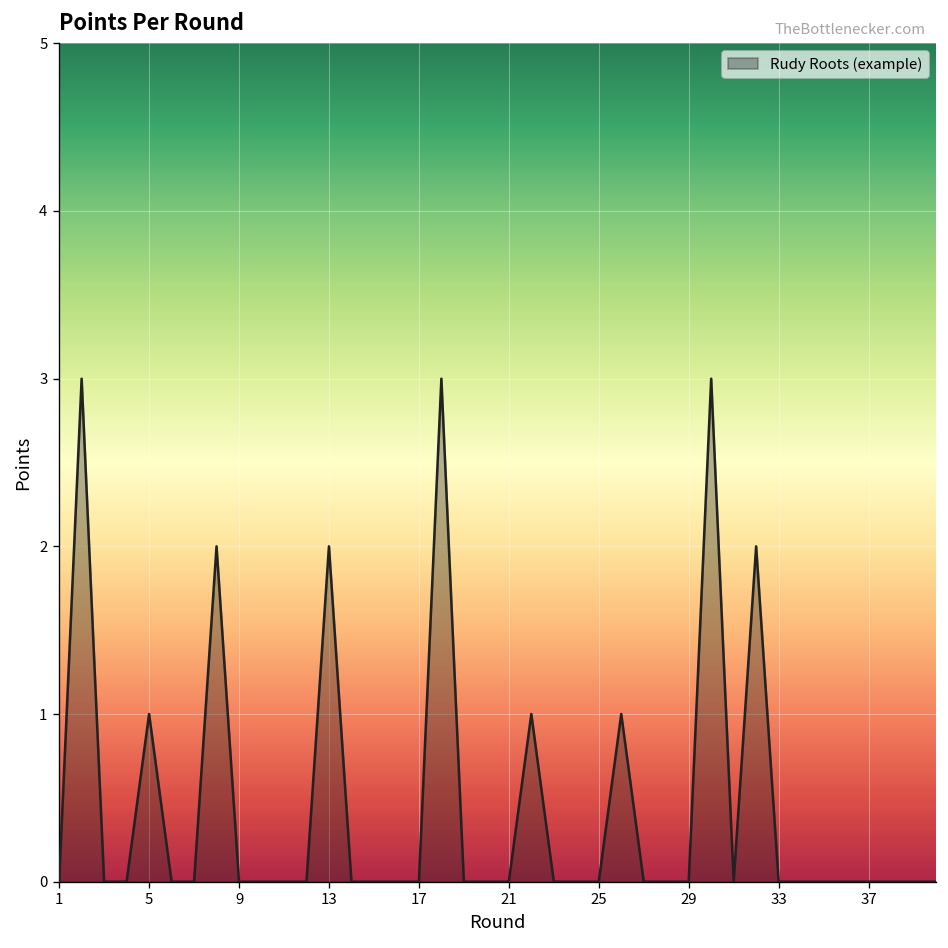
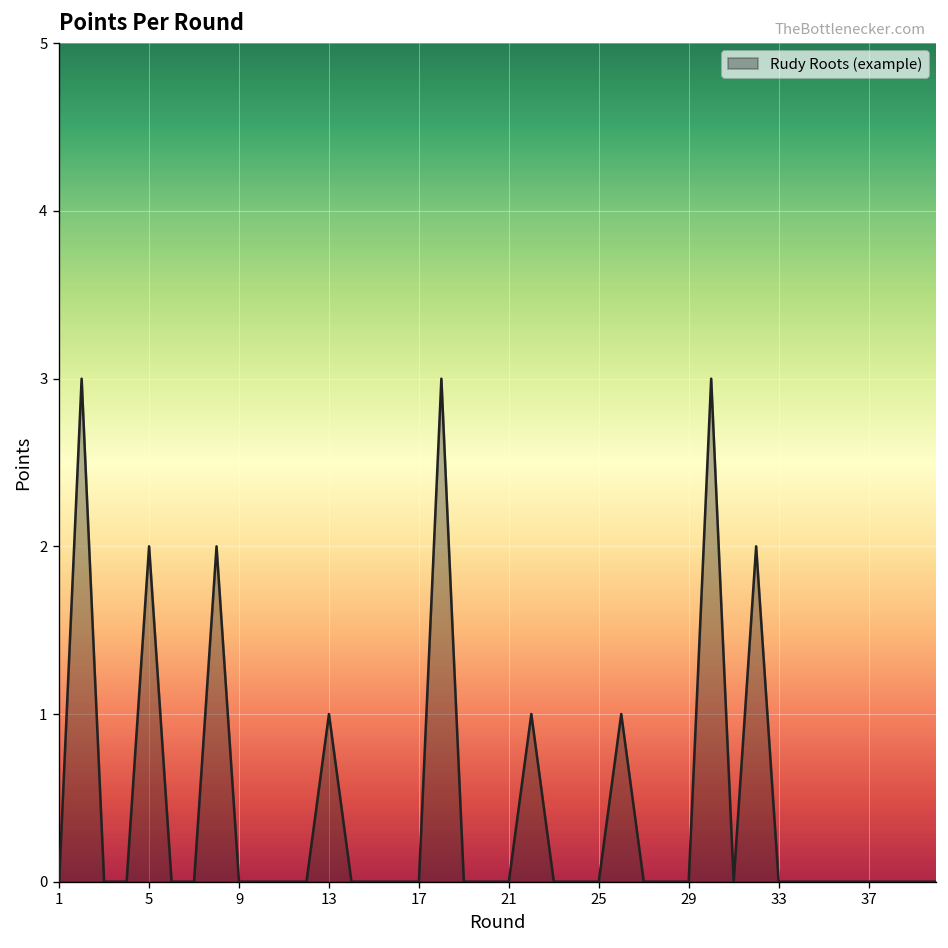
  {
    "1": 0,
-   "5": 1,
+   "5": 2,
    "9": 0,
-   "13": 2,
+   "13": 1,
    "17": 0,
    "21": 0,
    "25": 0,
    "29": 0,
    "33": 0,
    "37": 0
  }
